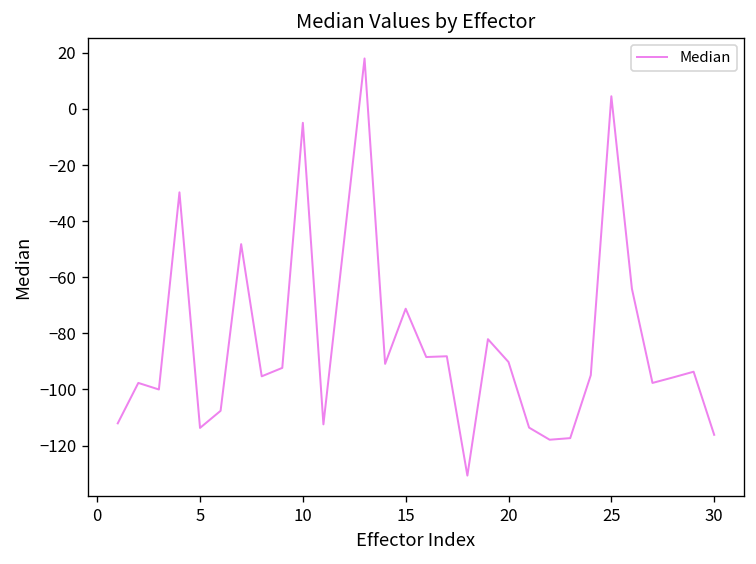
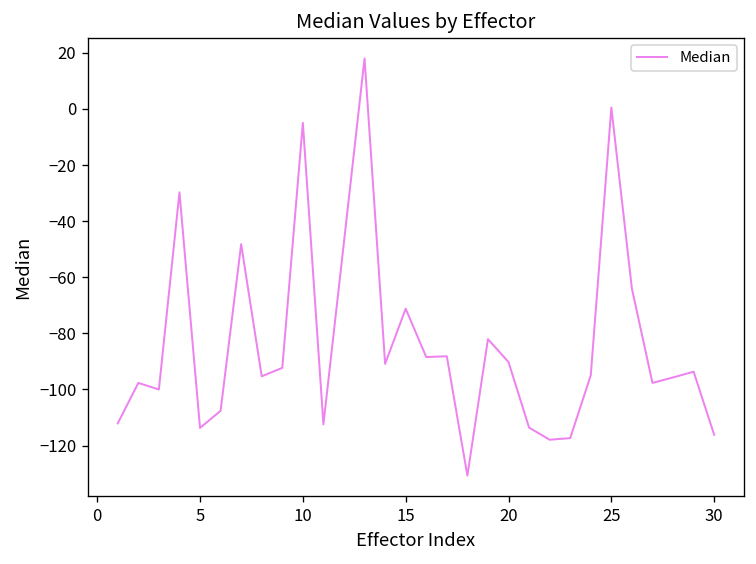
  {
    "5": -114,
    "10": -5,
    "15": -71,
    "20": -90,
-   "25": 5,
+   "25": 0,
    "30": -116
  }
